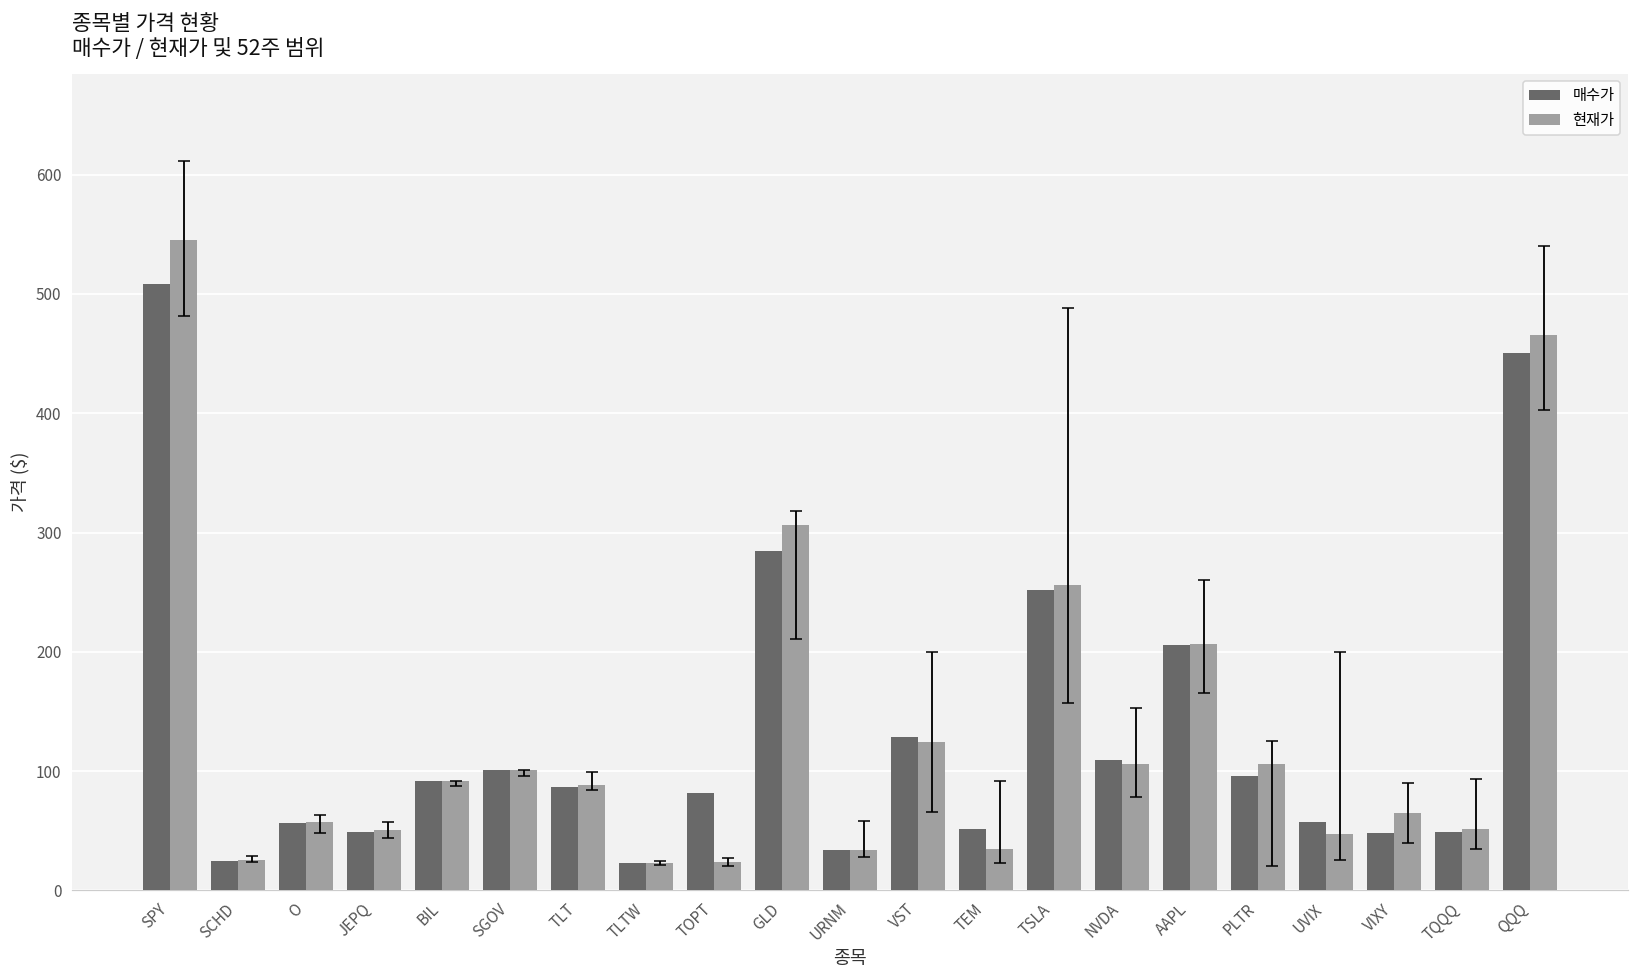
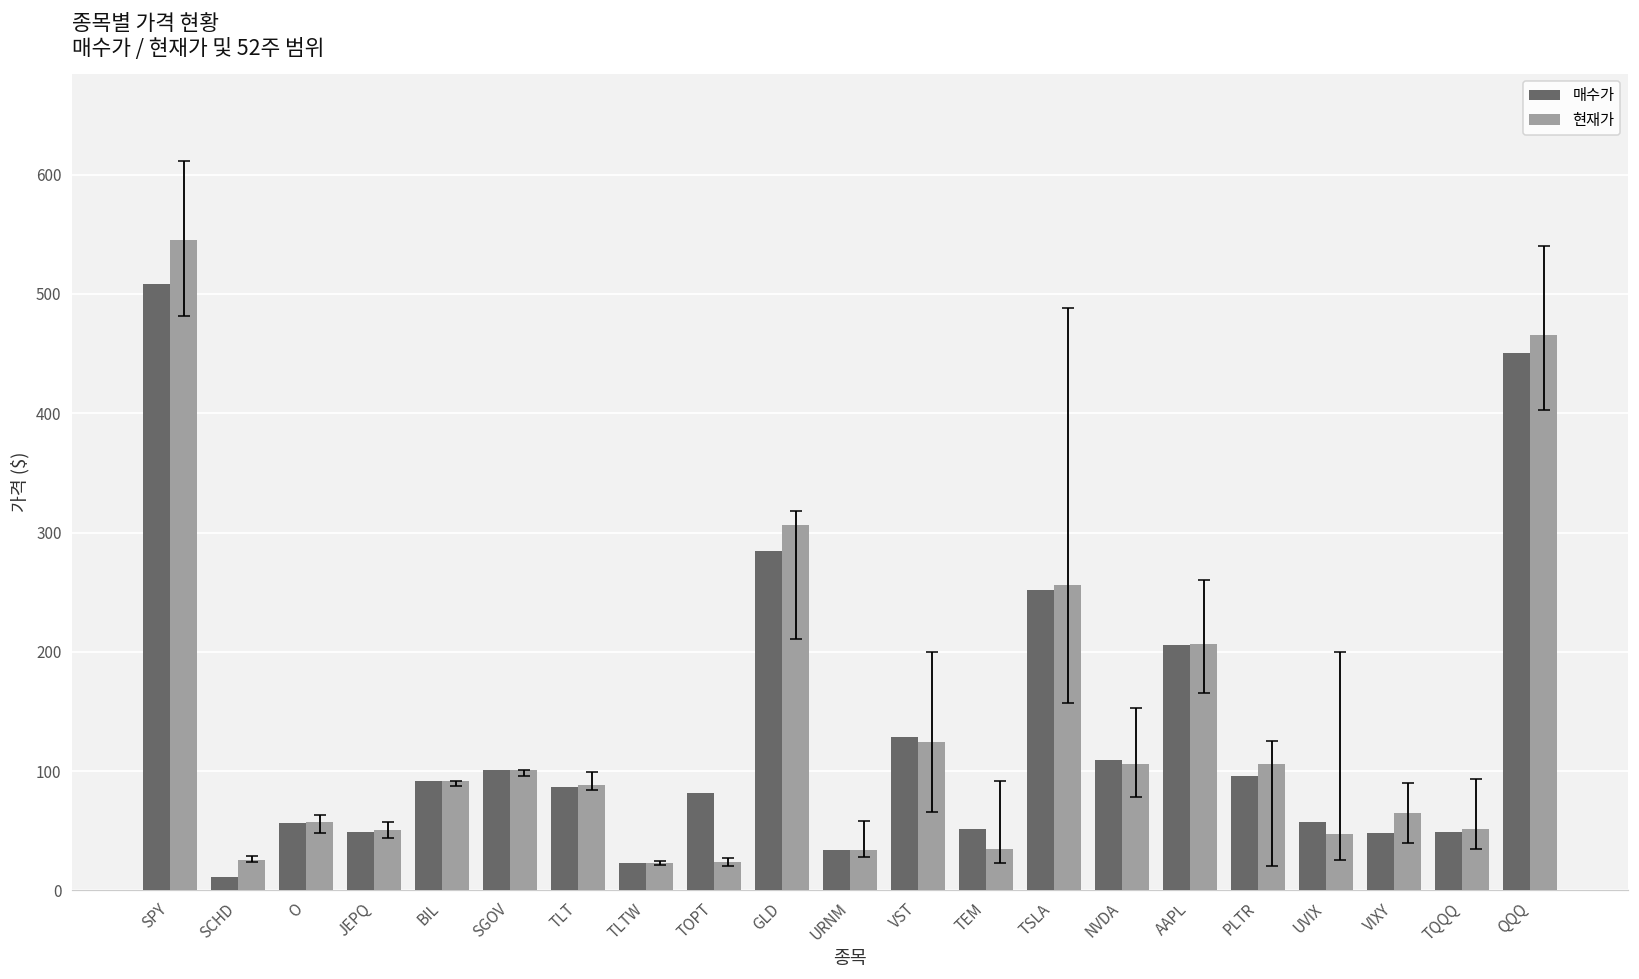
  {
    "매수가": {
      "SPY": 509,
-     "SCHD": 25,
+     "SCHD": 11,
      "O": 57,
      "JEPQ": 49,
      "BIL": 92,
      "SGOV": 101,
      "TLT": 87,
      "TLTW": 23,
      "TOPT": 81,
      "GLD": 284,
      "URNM": 34,
      "VST": 128,
      "TEM": 51,
      "TSLA": 252,
      "NVDA": 110,
      "AAPL": 206,
      "PLTR": 96,
      "UVIX": 58,
      "VIXY": 48,
      "TQQQ": 49,
      "QQQ": 450
    },
    "현재가": {
      "SPY": 545,
      "SCHD": 26,
      "O": 57,
      "JEPQ": 50,
      "BIL": 92,
      "SGOV": 101,
      "TLT": 88,
      "TLTW": 23,
      "TOPT": 23,
      "GLD": 306,
      "URNM": 34,
      "VST": 125,
      "TEM": 35,
      "TSLA": 256,
      "NVDA": 106,
      "AAPL": 207,
      "PLTR": 106,
      "UVIX": 47,
      "VIXY": 65,
      "TQQQ": 52,
      "QQQ": 466
    }
  }
